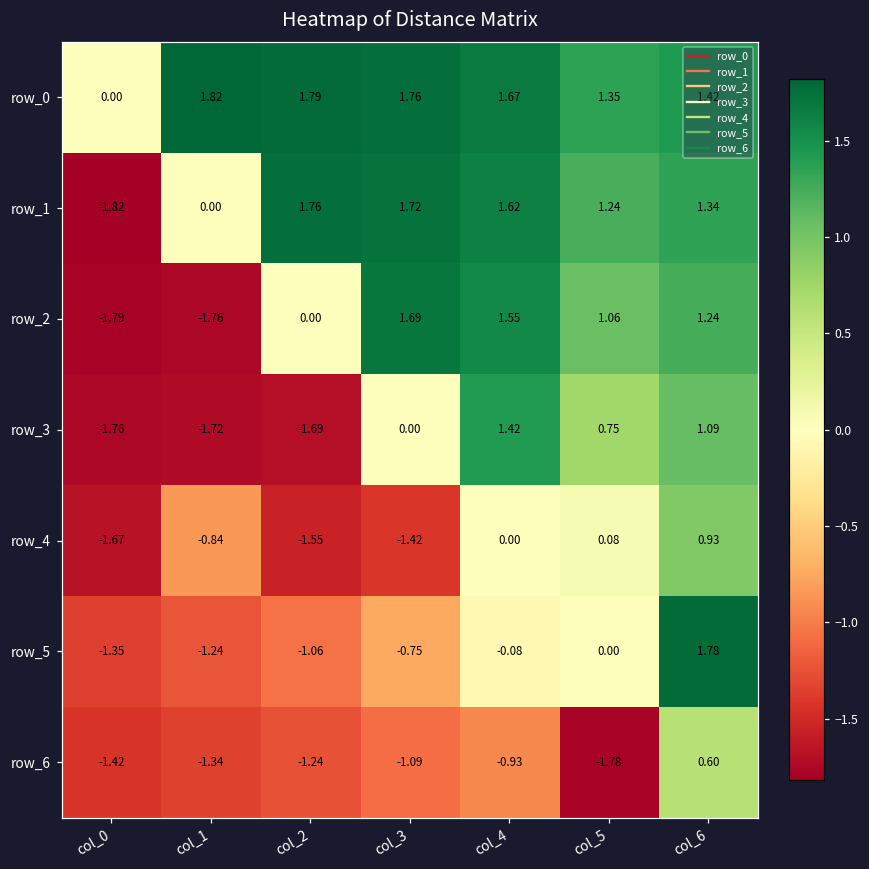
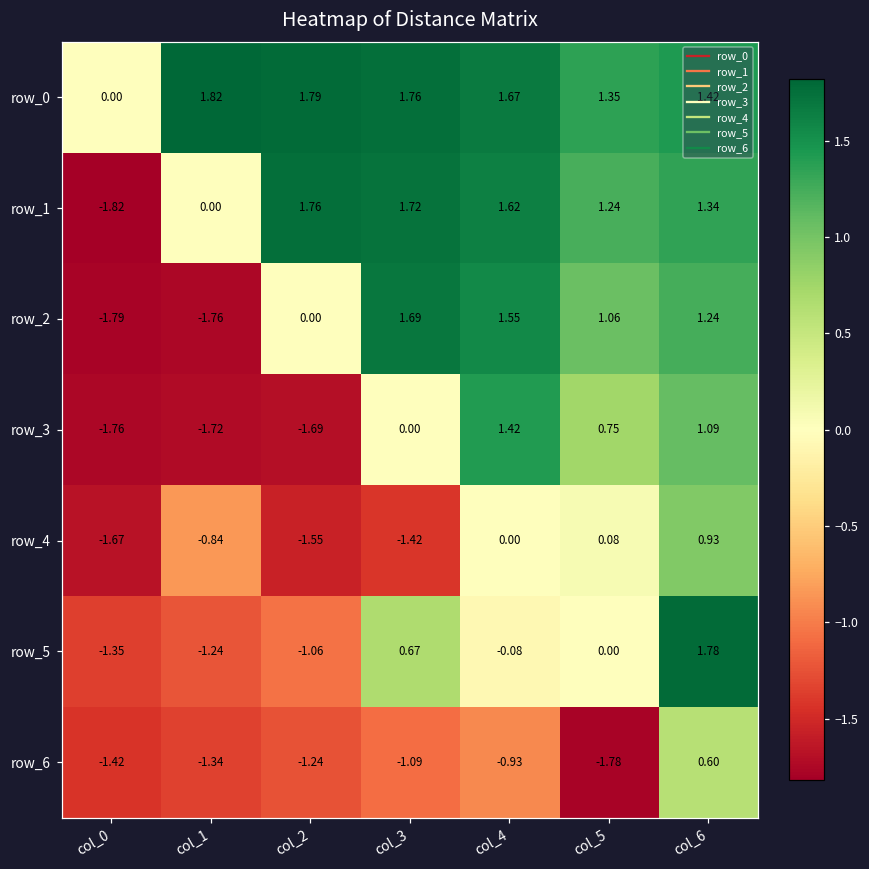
  {
    "row_0": {
      "col_0": 0.00,
      "col_1": 1.82,
      "col_2": 1.79,
      "col_3": 1.76,
      "col_4": 1.67,
      "col_5": 1.35
    },
    "row_1": {
      "col_0": -1.82,
      "col_1": 0.00,
      "col_2": 1.76,
      "col_3": 1.72,
      "col_4": 1.62,
      "col_5": 1.24,
      "col_6": 1.34
    },
    "row_2": {
      "col_0": -1.79,
      "col_1": -1.76,
      "col_2": 0.00,
      "col_3": 1.69,
      "col_4": 1.55,
      "col_5": 1.06,
      "col_6": 1.24
    },
    "row_3": {
      "col_0": -1.76,
      "col_1": -1.72,
      "col_2": -1.69,
      "col_3": 0.00,
      "col_4": 1.42,
      "col_5": 0.75,
      "col_6": 1.09
    },
    "row_4": {
      "col_0": -1.67,
      "col_1": -0.84,
      "col_2": -1.55,
      "col_3": -1.42,
      "col_4": 0.00,
      "col_5": 0.08,
      "col_6": 0.93
    },
    "row_5": {
      "col_0": -1.35,
      "col_1": -1.24,
      "col_2": -1.06,
-     "col_3": -0.75,
+     "col_3": 0.67,
      "col_4": -0.08,
      "col_5": 0.00,
      "col_6": 1.78
    },
    "row_6": {
      "col_0": -1.42,
      "col_1": -1.34,
      "col_2": -1.24,
      "col_3": -1.09,
      "col_4": -0.93,
      "col_5": -1.78,
      "col_6": 0.60
    }
  }
